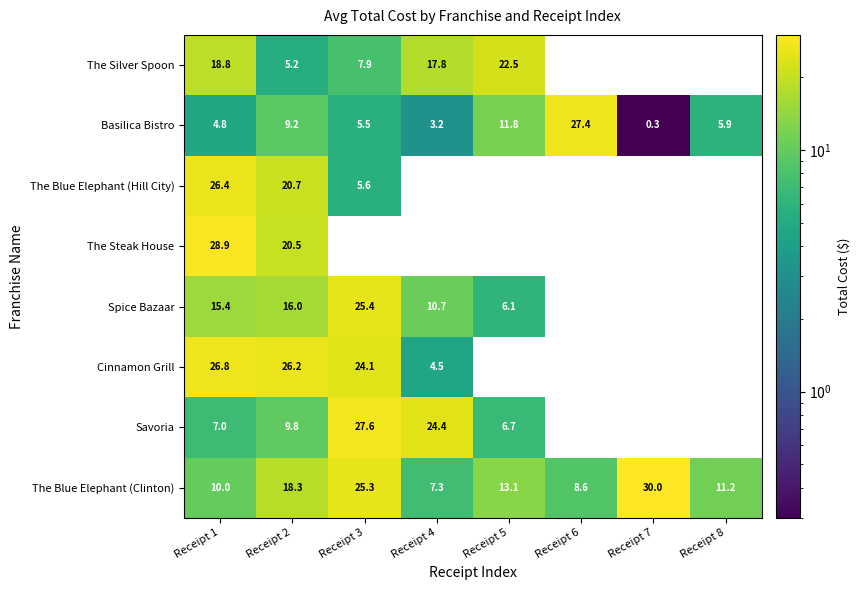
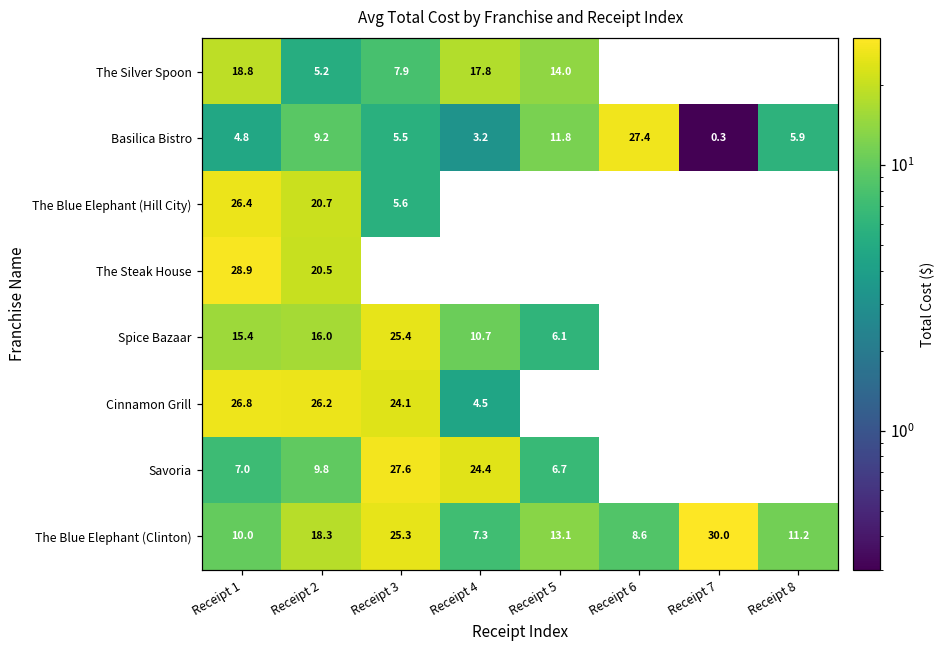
  {
    "The Silver Spoon": {
      "Receipt 1": 18.8,
      "Receipt 2": 5.2,
      "Receipt 3": 7.9,
      "Receipt 4": 17.8,
-     "Receipt 5": 22.5
+     "Receipt 5": 14.0
    },
    "Basilica Bistro": {
      "Receipt 1": 4.8,
      "Receipt 2": 9.2,
      "Receipt 3": 5.5,
      "Receipt 4": 3.2,
      "Receipt 5": 11.8,
      "Receipt 6": 27.4,
      "Receipt 7": 0.3,
      "Receipt 8": 5.9
    },
    "The Blue Elephant (Hill City)": {
      "Receipt 1": 26.4,
      "Receipt 2": 20.7,
      "Receipt 3": 5.6
    },
    "The Steak House": {
      "Receipt 1": 28.9,
      "Receipt 2": 20.5
    },
    "Spice Bazaar": {
      "Receipt 1": 15.4,
      "Receipt 2": 16.0,
      "Receipt 3": 25.4,
      "Receipt 4": 10.7,
      "Receipt 5": 6.1
    },
    "Cinnamon Grill": {
      "Receipt 1": 26.8,
      "Receipt 2": 26.2,
      "Receipt 3": 24.1,
      "Receipt 4": 4.5
    },
    "Savoria": {
      "Receipt 1": 7.0,
      "Receipt 2": 9.8,
      "Receipt 3": 27.6,
      "Receipt 4": 24.4,
      "Receipt 5": 6.7
    },
    "The Blue Elephant (Clinton)": {
      "Receipt 1": 10.0,
      "Receipt 2": 18.3,
      "Receipt 3": 25.3,
      "Receipt 4": 7.3,
      "Receipt 5": 13.1,
      "Receipt 6": 8.6,
      "Receipt 7": 30.0,
      "Receipt 8": 11.2
    }
  }
